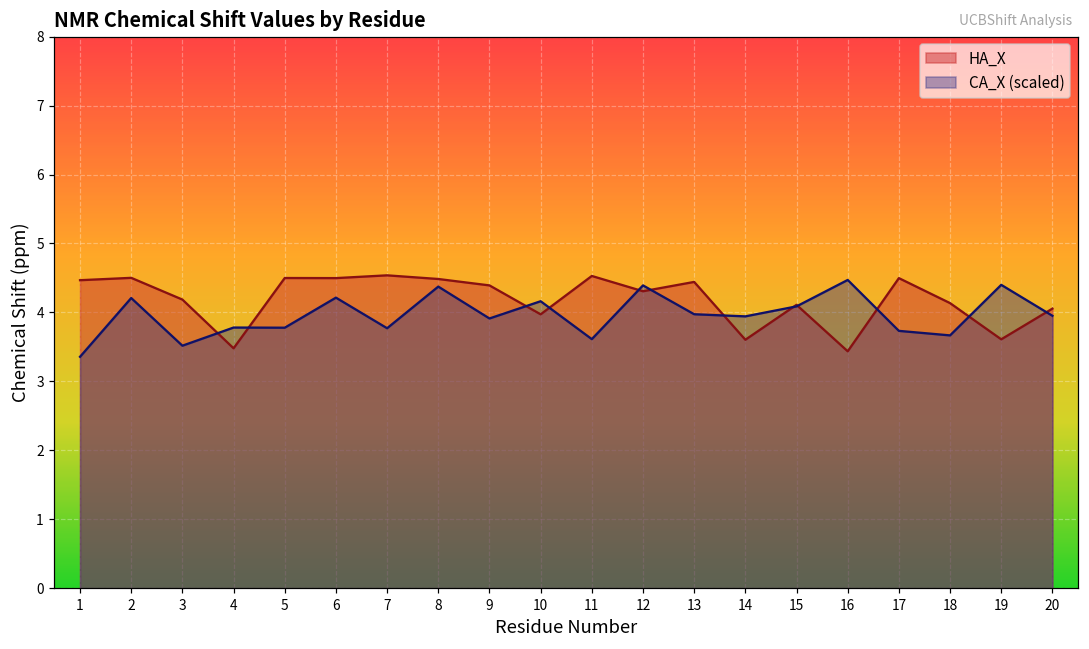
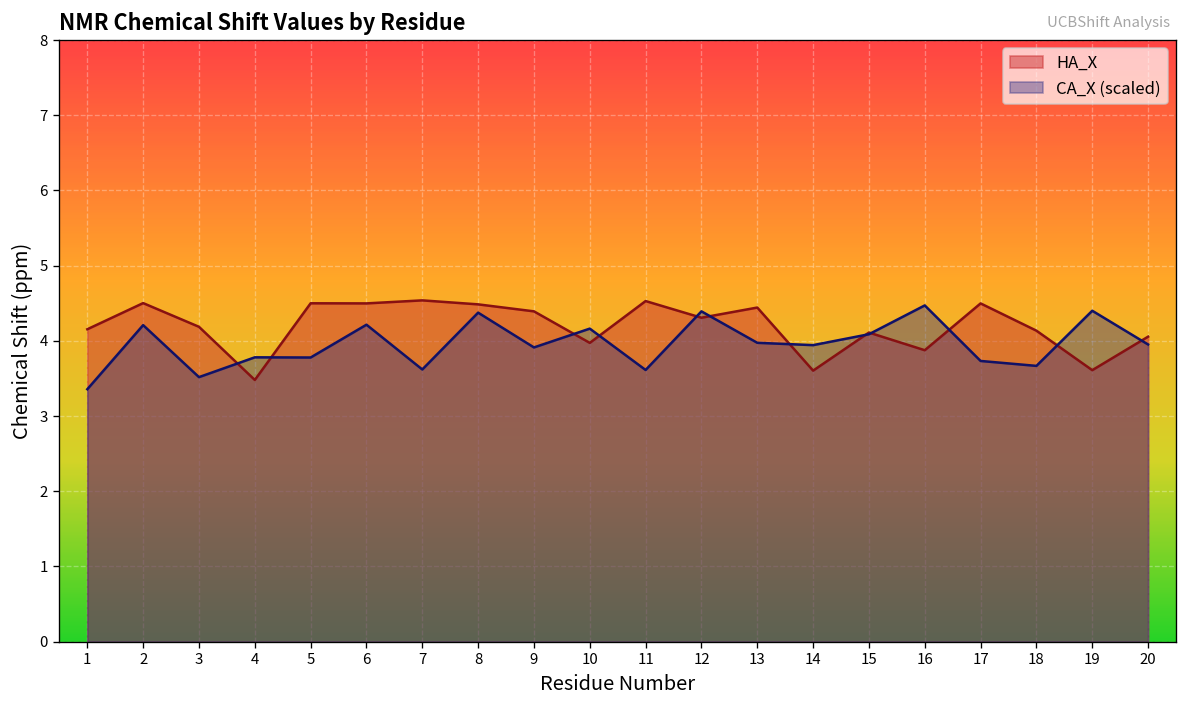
  {
    "HA_X": {
-     "1": 4.5,
+     "1": 4.2,
      "2": 4.5,
      "3": 4.2,
      "4": 3.5,
      "5": 4.5,
      "6": 4.5,
      "7": 4.5,
      "8": 4.5,
      "9": 4.4,
      "10": 4.0,
      "11": 4.5,
      "12": 4.3,
      "13": 4.4,
      "14": 3.6,
-     "16": 3.4,
+     "16": 3.9,
      "17": 4.5,
      "18": 4.1,
      "19": 3.6,
      "20": 4.1
    },
    "CA_X (scaled)": {
      "1": 3.4,
      "2": 4.2,
      "3": 3.5,
      "4": 3.8,
      "5": 3.8,
      "6": 4.2,
-     "7": 3.8,
+     "7": 3.6,
      "8": 4.4,
      "9": 3.9,
      "10": 4.2,
      "11": 3.6,
      "12": 4.4,
      "13": 4.0,
      "14": 3.9,
      "16": 4.5,
      "17": 3.7,
      "18": 3.7,
      "19": 4.4,
      "20": 4.0
    }
  }
